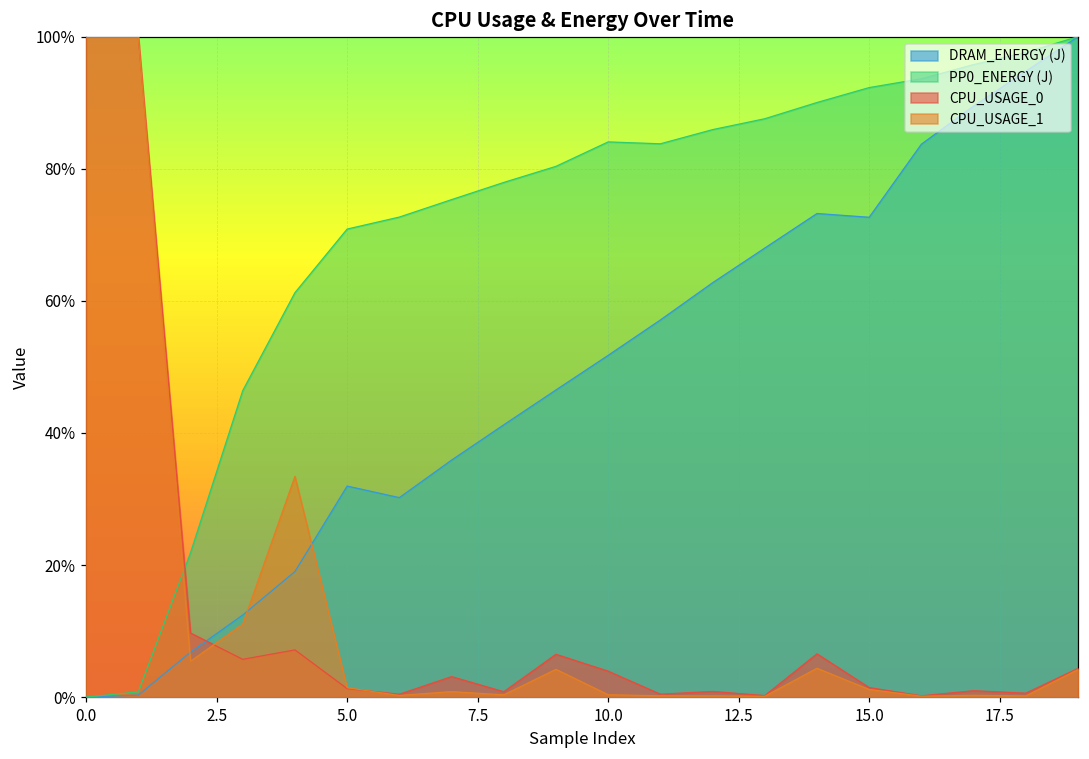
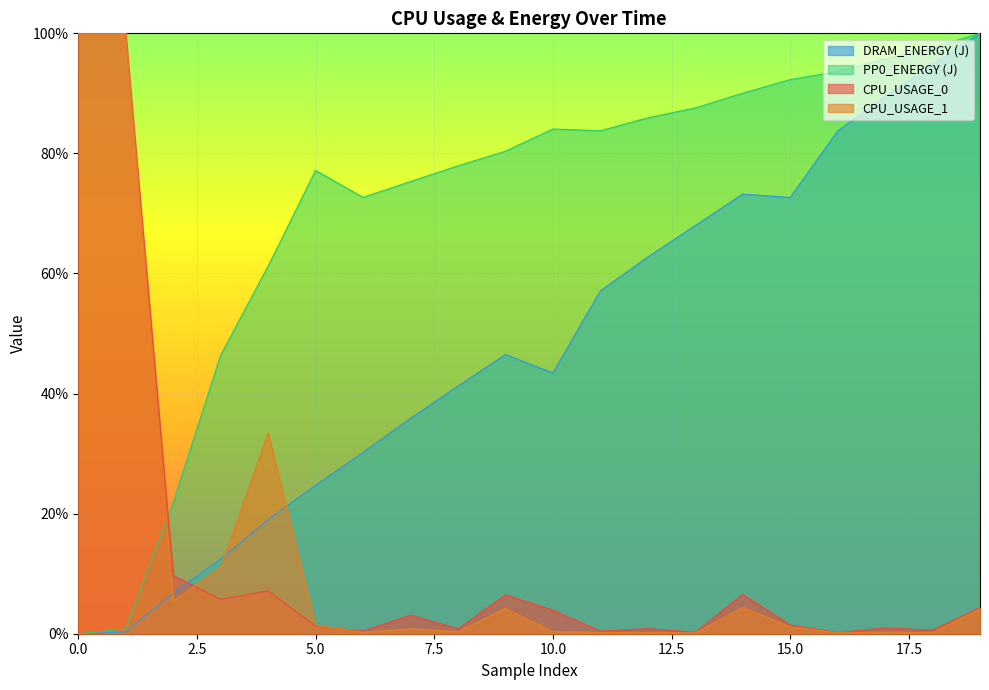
  {
    "DRAM_ENERGY (J)": {
-     "5.0": "32%",
-     "10.0": "52%",
+     "5.0": "25%",
+     "10.0": "43%",
      "15.0": "73%"
    },
    "PP0_ENERGY (J)": {
-     "5.0": "71%",
+     "5.0": "77%",
      "10.0": "84%",
      "15.0": "92%"
    }
  }
